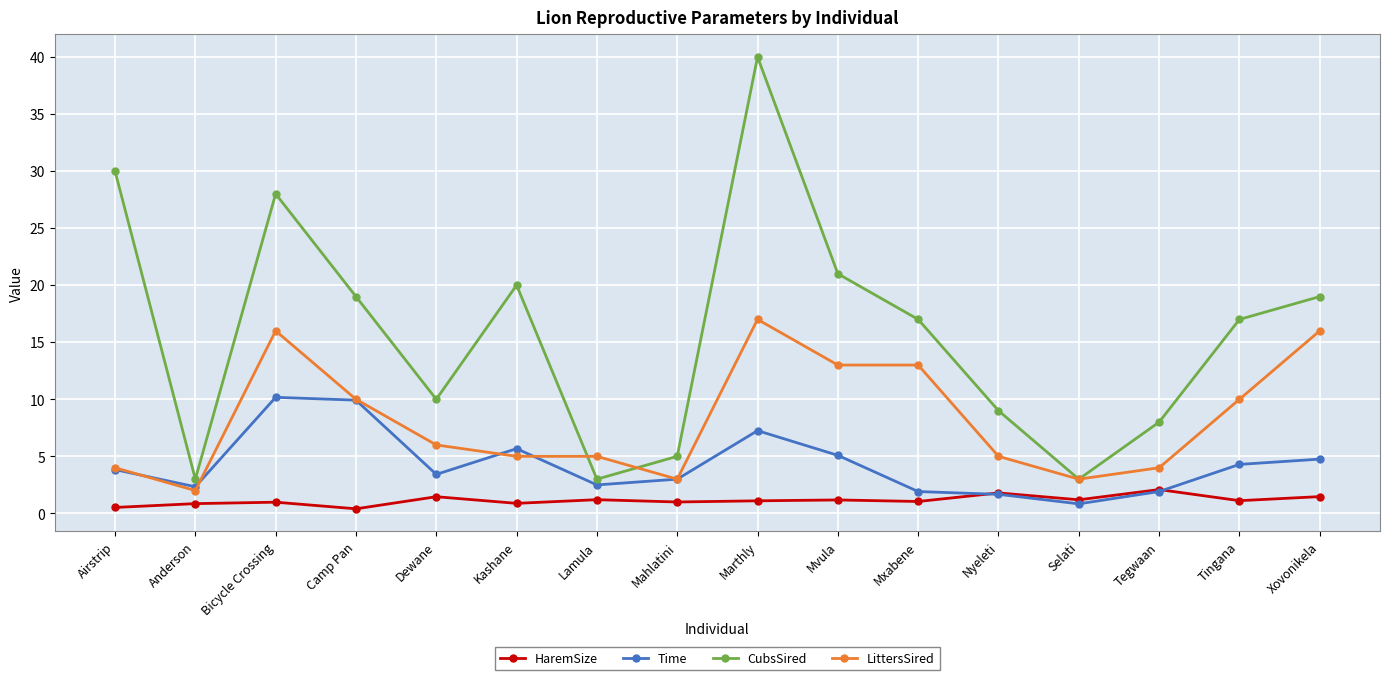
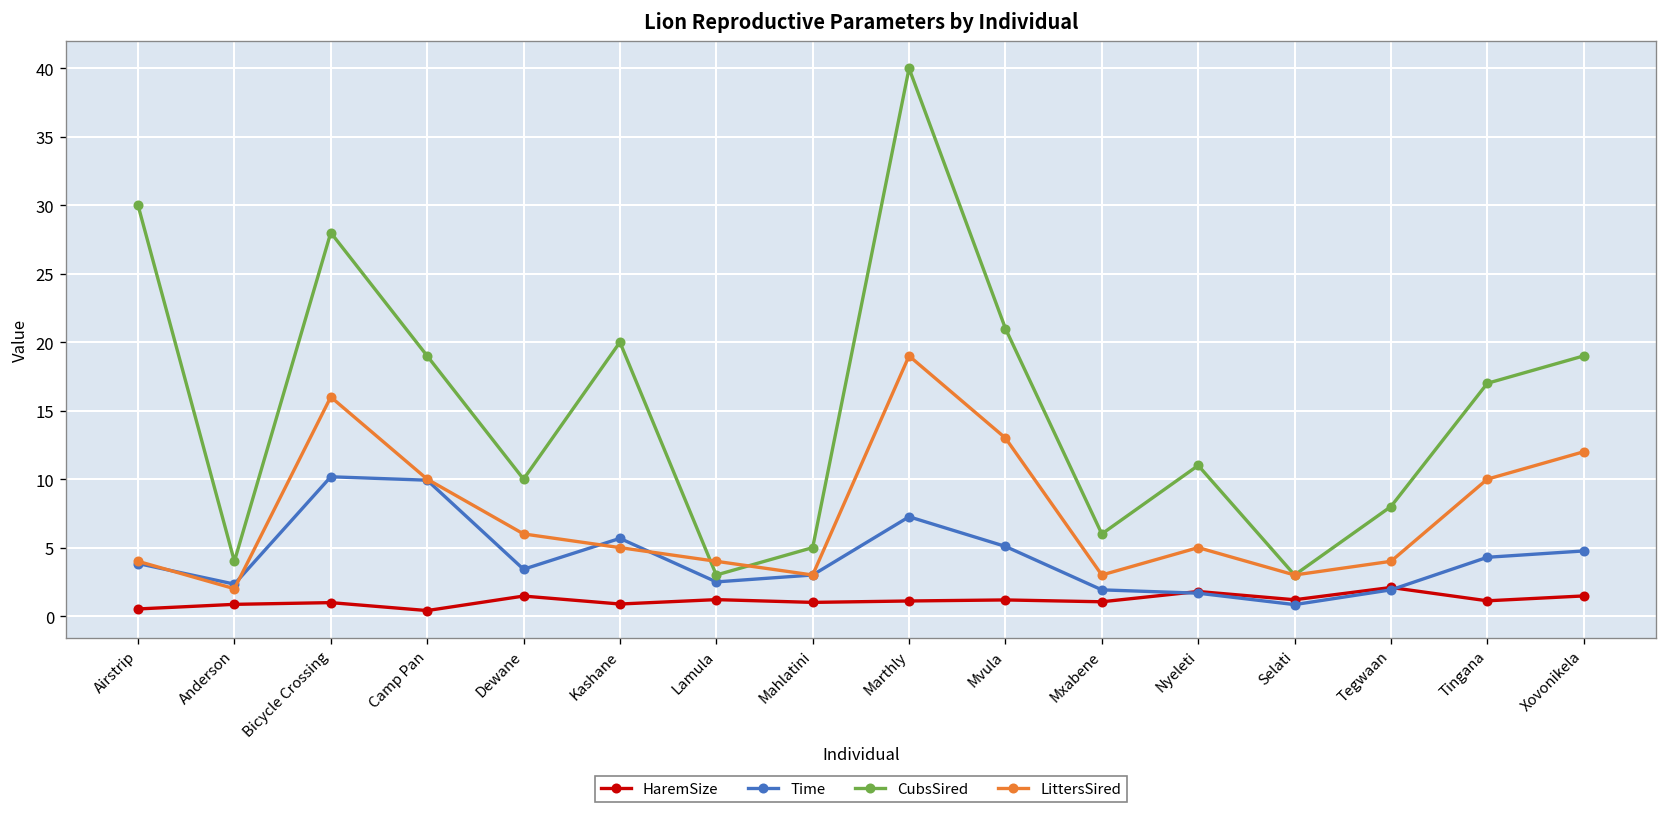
  {
    "HaremSize": {
      "Airstrip": 0.5,
      "Anderson": 1,
      "Bicycle Crossing": 1,
      "Camp Pan": 0.4,
      "Dewane": 1.5,
      "Kashane": 1,
      "Lamula": 1,
      "Mahlatini": 1,
      "Marthly": 1,
      "Mvula": 1,
      "Mxabene": 1,
      "Selati": 1,
      "Tingana": 1,
      "Xovonikela": 1.5
    },
    "Time": {
      "Anderson": 2.3,
      "Bicycle Crossing": 10,
      "Dewane": 3.4,
      "Kashane": 5.7,
      "Lamula": 2.5,
      "Marthly": 7.3,
      "Mvula": 5,
      "Mxabene": 2,
      "Selati": 1,
      "Tingana": 4.3,
      "Xovonikela": 4.8
    },
    "CubsSired": {
      "Airstrip": 30,
-     "Anderson": 3,
+     "Anderson": 4,
      "Bicycle Crossing": 28,
      "Camp Pan": 19,
      "Dewane": 10,
      "Kashane": 20,
      "Lamula": 3,
      "Mahlatini": 5,
      "Marthly": 40,
      "Mvula": 21,
-     "Mxabene": 17,
-     "Nyeleti": 9,
+     "Mxabene": 6,
+     "Nyeleti": 11,
      "Tegwaan": 8,
      "Tingana": 17,
      "Xovonikela": 19
    },
    "LittersSired": {
      "Anderson": 2,
      "Bicycle Crossing": 16,
      "Dewane": 6,
      "Kashane": 5,
-     "Lamula": 5,
-     "Marthly": 17,
+     "Lamula": 4,
+     "Marthly": 19,
      "Mvula": 13,
-     "Mxabene": 13,
+     "Mxabene": 3,
      "Nyeleti": 5,
      "Tegwaan": 4,
      "Tingana": 10,
-     "Xovonikela": 16
+     "Xovonikela": 12
    }
  }
